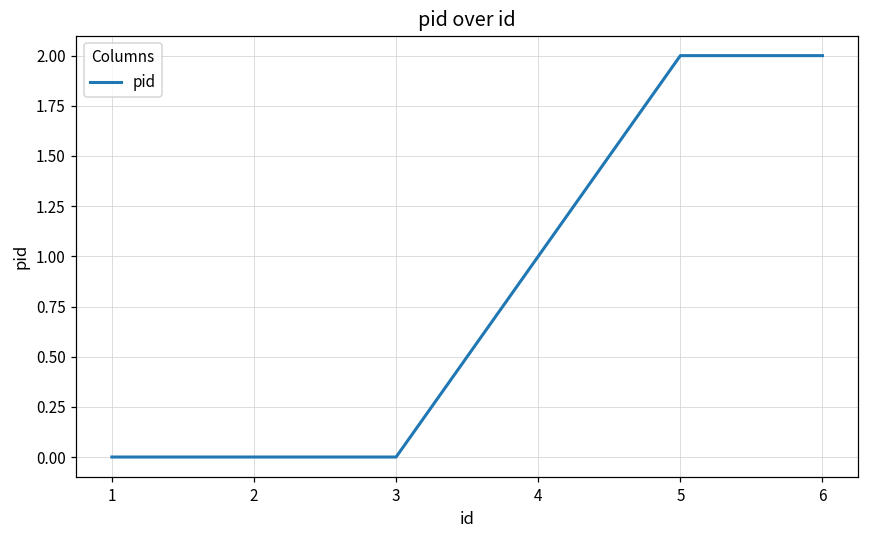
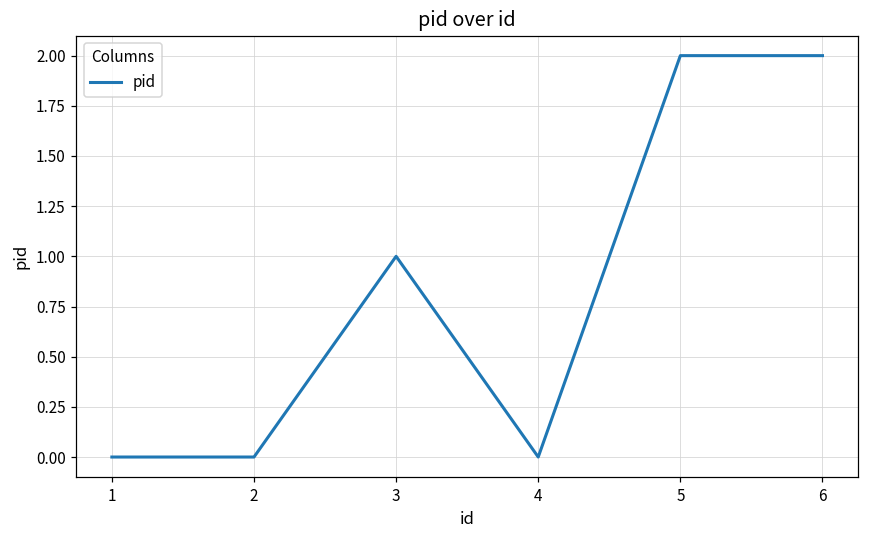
  {
    "1": 0,
    "2": 0,
-   "3": 0,
-   "4": 1,
+   "3": 1,
+   "4": 0,
    "5": 2,
    "6": 2
  }
